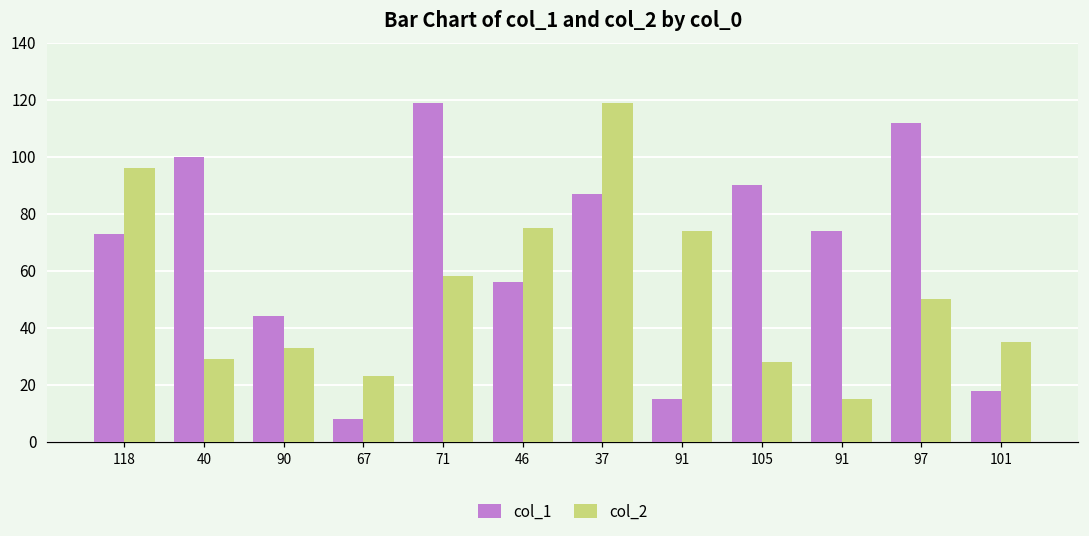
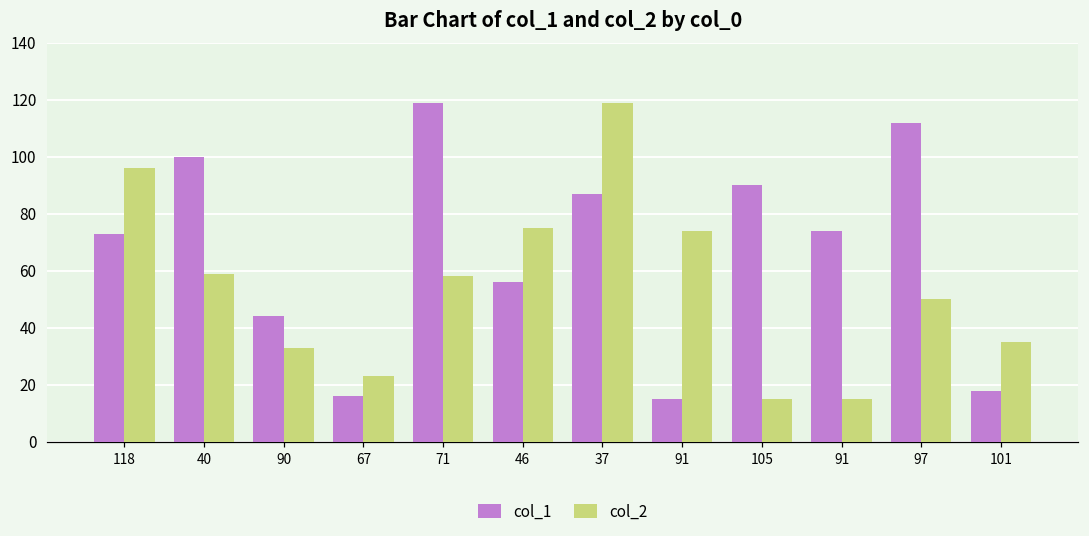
  {
    "col_1": {
      "118": 73,
      "40": 100,
      "90": 44,
-     "67": 8,
+     "67": 16,
      "71": 119,
      "46": 56,
      "37": 87,
      "105": 90,
      "97": 112,
      "101": 18
    },
    "col_2": {
      "118": 96,
-     "40": 29,
+     "40": 59,
      "90": 33,
      "67": 23,
      "71": 58,
      "46": 75,
      "37": 119,
-     "105": 28,
+     "105": 15,
      "97": 50,
      "101": 35
    }
  }
